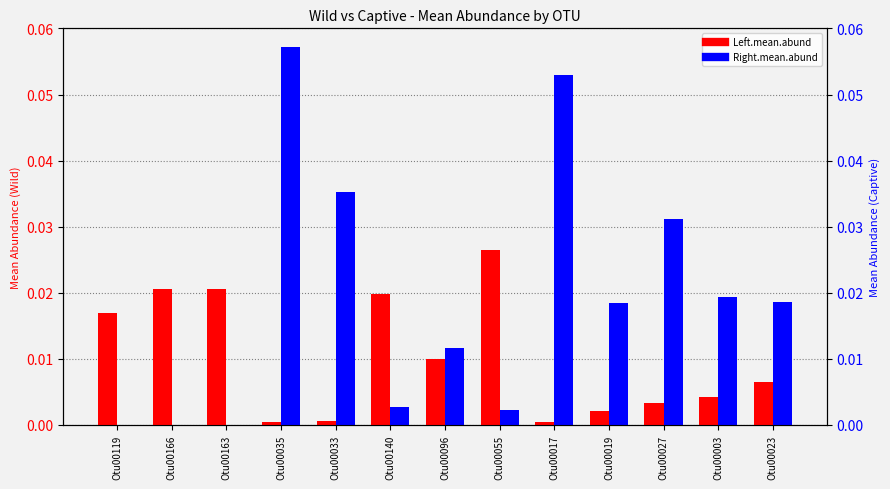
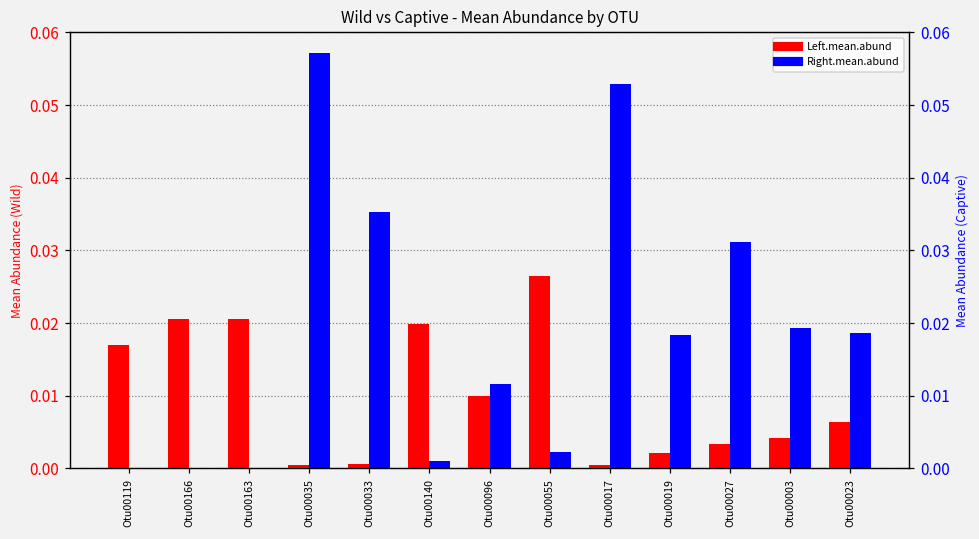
  {
    "Left.mean.abund": {
      "Otu00119": 0.017,
      "Otu00166": 0.021,
      "Otu00163": 0.021,
      "Otu00035": 0.000,
      "Otu00033": 0.001,
      "Otu00140": 0.020,
      "Otu00096": 0.010,
      "Otu00055": 0.026,
      "Otu00017": 0.000,
      "Otu00019": 0.002,
      "Otu00027": 0.003,
      "Otu00003": 0.004,
      "Otu00023": 0.006
    },
    "Right.mean.abund": {
      "Otu00119": 0.000,
      "Otu00166": 0.000,
      "Otu00163": 0.000,
      "Otu00035": 0.057,
      "Otu00033": 0.035,
-     "Otu00140": 0.003,
+     "Otu00140": 0.001,
      "Otu00096": 0.012,
      "Otu00055": 0.002,
      "Otu00017": 0.053,
      "Otu00019": 0.018,
      "Otu00027": 0.031,
      "Otu00003": 0.019,
      "Otu00023": 0.019
    }
  }
